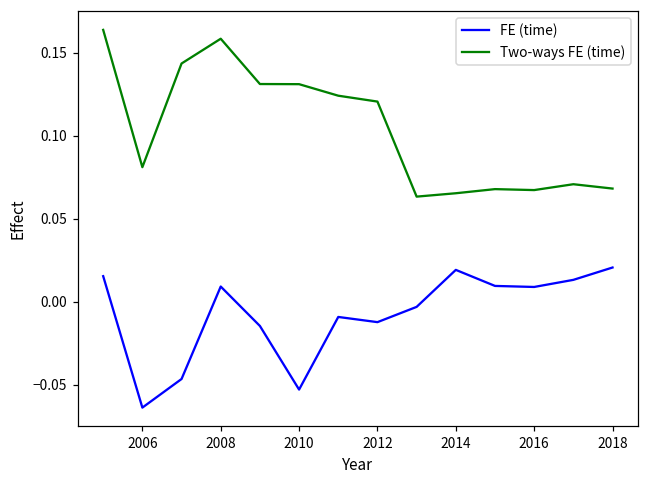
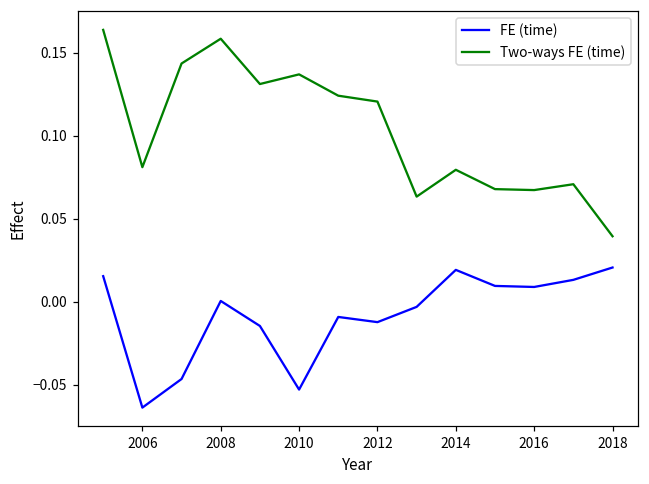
  {
    "FE (time)": {
      "2006": -0.064,
-     "2008": 0.009,
+     "2008": 0.000,
      "2010": -0.053,
      "2012": -0.012,
      "2014": 0.019,
      "2016": 0.009,
      "2018": 0.021
    },
    "Two-ways FE (time)": {
      "2006": 0.081,
      "2008": 0.159,
-     "2010": 0.131,
+     "2010": 0.137,
      "2012": 0.121,
-     "2014": 0.065,
+     "2014": 0.080,
      "2016": 0.067,
-     "2018": 0.068
+     "2018": 0.039
    }
  }
